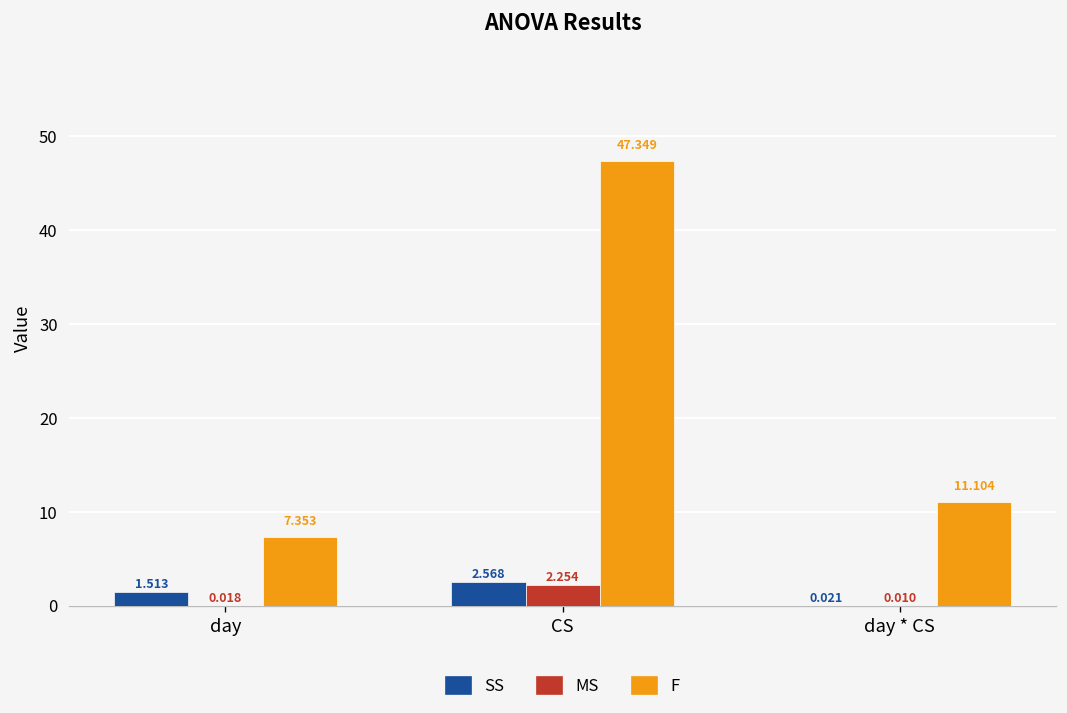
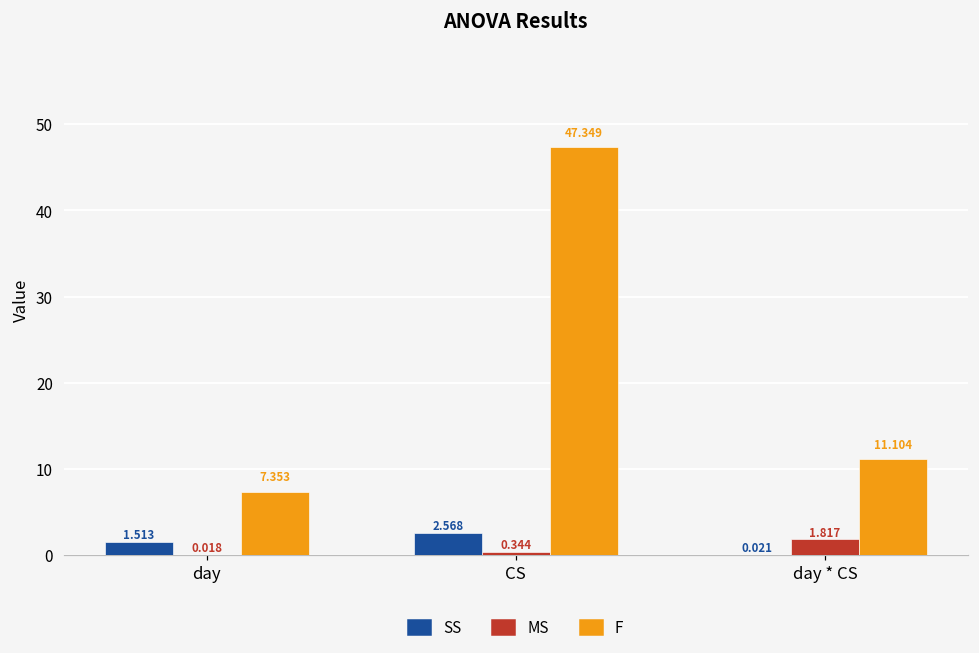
  {
    "SS": {
      "day": 1.513,
      "CS": 2.568,
      "day * CS": 0.021
    },
    "MS": {
      "day": 0.018,
-     "CS": 2.254,
-     "day * CS": 0.010
+     "CS": 0.344,
+     "day * CS": 1.817
    },
    "F": {
      "day": 7.353,
      "CS": 47.349,
      "day * CS": 11.104
    }
  }
